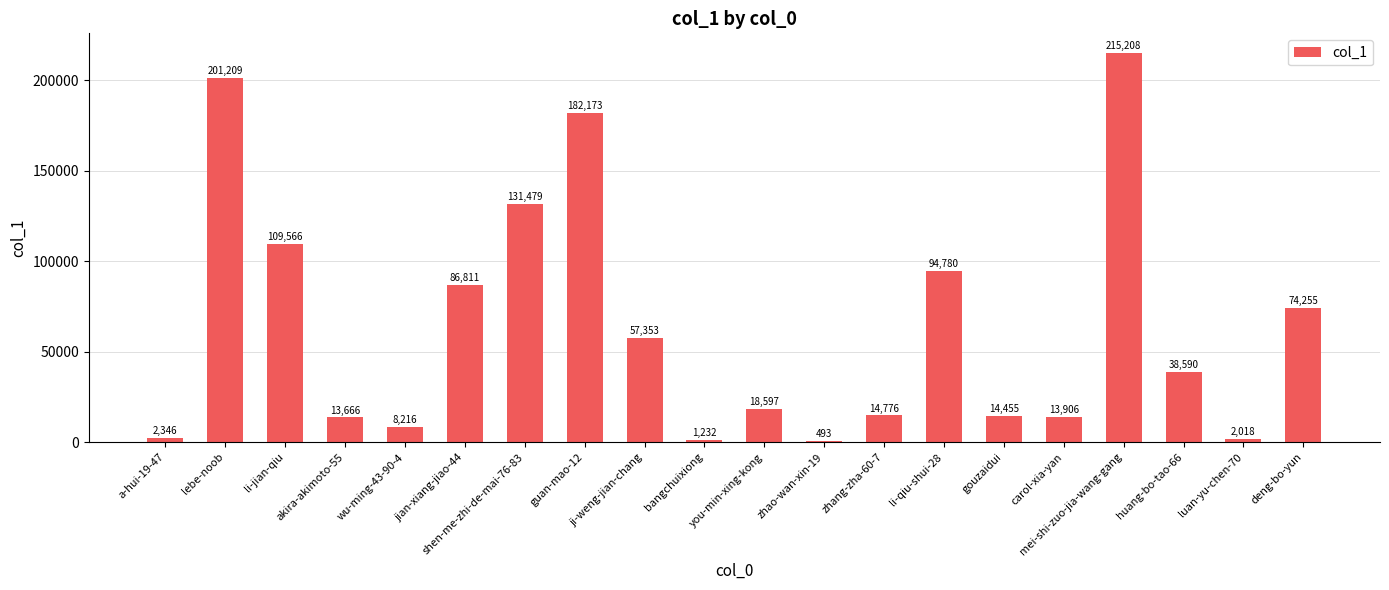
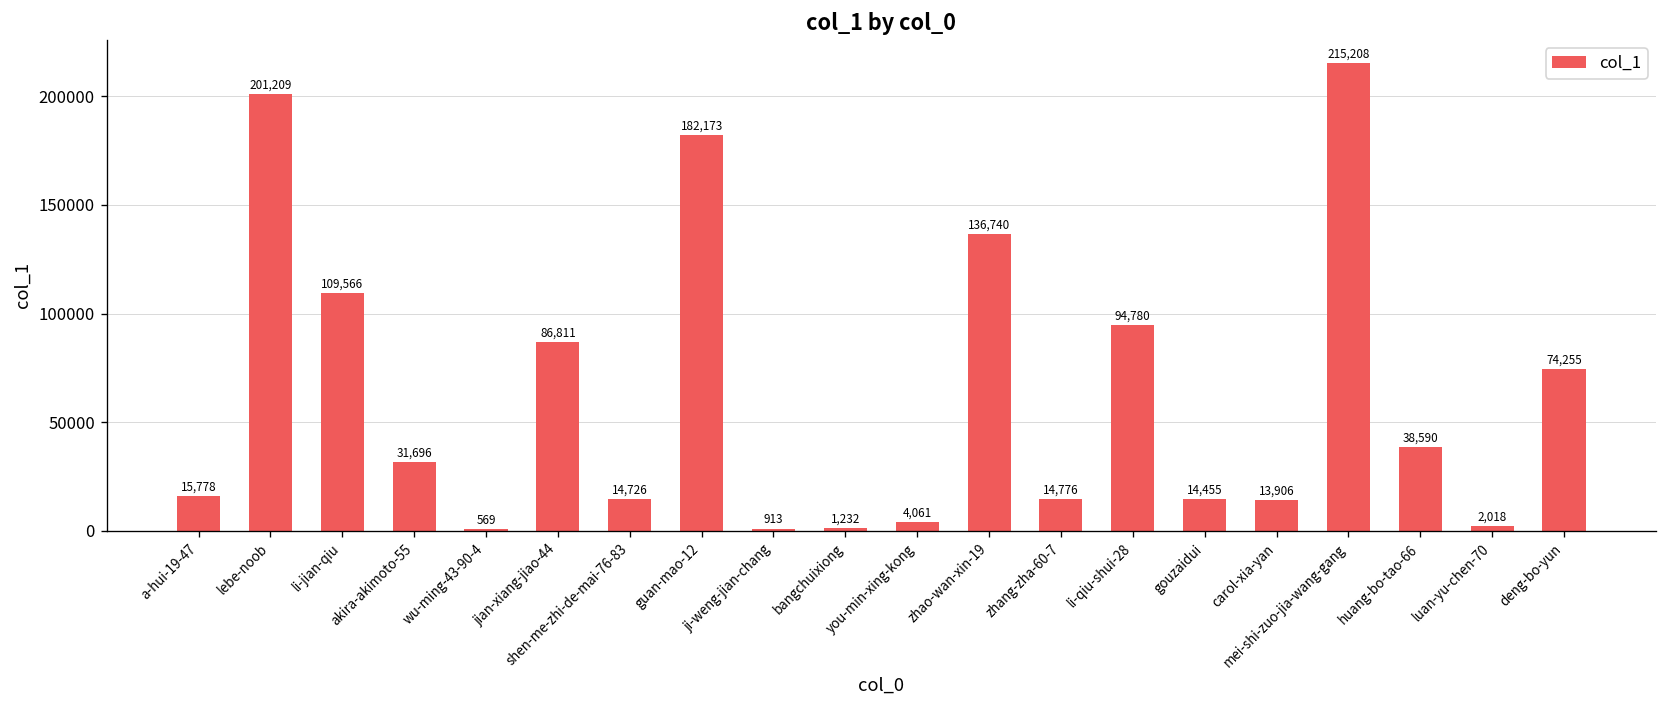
  {
-   "a-hui-19-47": "2,346",
+   "a-hui-19-47": "15,778",
    "lebe-noob": "201,209",
    "li-jian-qiu": "109,566",
-   "akira-akimoto-55": "13,666",
-   "wu-ming-43-90-4": "8,216",
+   "akira-akimoto-55": "31,696",
+   "wu-ming-43-90-4": "569",
    "jian-xiang-jiao-44": "86,811",
-   "shen-me-zhi-de-mai-76-83": "131,479",
+   "shen-me-zhi-de-mai-76-83": "14,726",
    "guan-mao-12": "182,173",
-   "ji-weng-jian-chang": "57,353",
+   "ji-weng-jian-chang": "913",
    "bangchuixiong": "1,232",
-   "you-min-xing-kong": "18,597",
-   "zhao-wan-xin-19": "493",
+   "you-min-xing-kong": "4,061",
+   "zhao-wan-xin-19": "136,740",
    "zhang-zha-60-7": "14,776",
    "li-qiu-shui-28": "94,780",
    "gouzaidui": "14,455",
    "carol-xia-yan": "13,906",
    "mei-shi-zuo-jia-wang-gang": "215,208",
    "huang-bo-tao-66": "38,590",
    "luan-yu-chen-70": "2,018",
    "deng-bo-yun": "74,255"
  }
